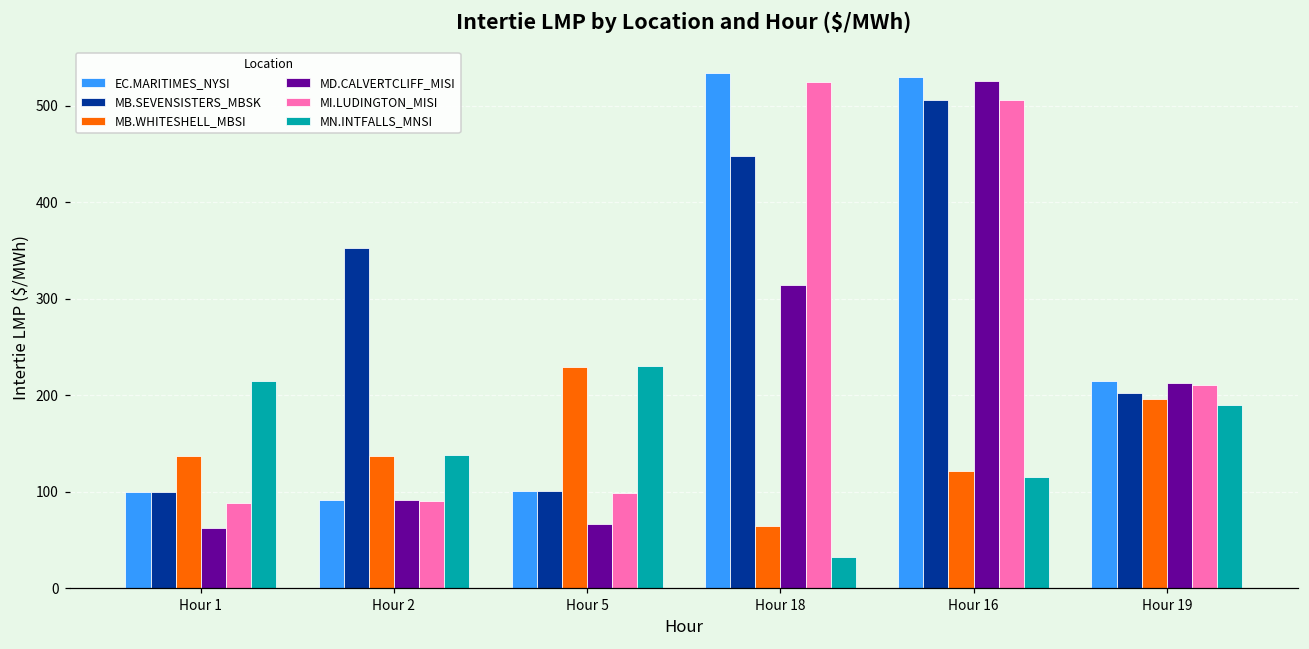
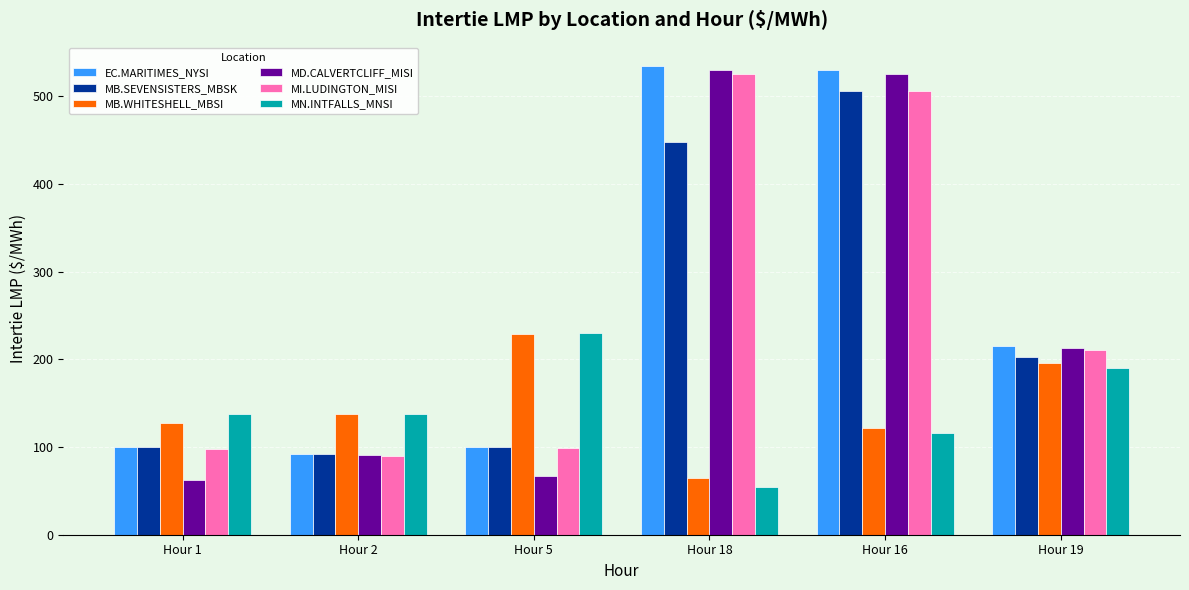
  {
    "EC.MARITIMES_NYSI": {
      "Hour 1": 100,
      "Hour 2": 90,
      "Hour 5": 100,
      "Hour 18": 530,
      "Hour 16": 530,
      "Hour 19": 210
    },
    "MB.SEVENSISTERS_MBSK": {
      "Hour 1": 100,
-     "Hour 2": 350,
+     "Hour 2": 90,
      "Hour 5": 100,
      "Hour 18": 450,
      "Hour 16": 510,
      "Hour 19": 200
    },
    "MB.WHITESHELL_MBSI": {
-     "Hour 1": 140,
+     "Hour 1": 130,
      "Hour 2": 140,
      "Hour 5": 230,
      "Hour 18": 60,
      "Hour 16": 120,
      "Hour 19": 200
    },
    "MD.CALVERTCLIFF_MISI": {
      "Hour 1": 60,
      "Hour 2": 90,
      "Hour 5": 70,
-     "Hour 18": 310,
+     "Hour 18": 530,
      "Hour 16": 530,
      "Hour 19": 210
    },
    "MI.LUDINGTON_MISI": {
-     "Hour 1": 90,
+     "Hour 1": 100,
      "Hour 2": 90,
      "Hour 5": 100,
      "Hour 18": 530,
      "Hour 16": 510,
      "Hour 19": 210
    },
    "MN.INTFALLS_MNSI": {
-     "Hour 1": 210,
+     "Hour 1": 140,
      "Hour 2": 140,
      "Hour 5": 230,
-     "Hour 18": 30,
+     "Hour 18": 50,
      "Hour 16": 120,
      "Hour 19": 190
    }
  }
